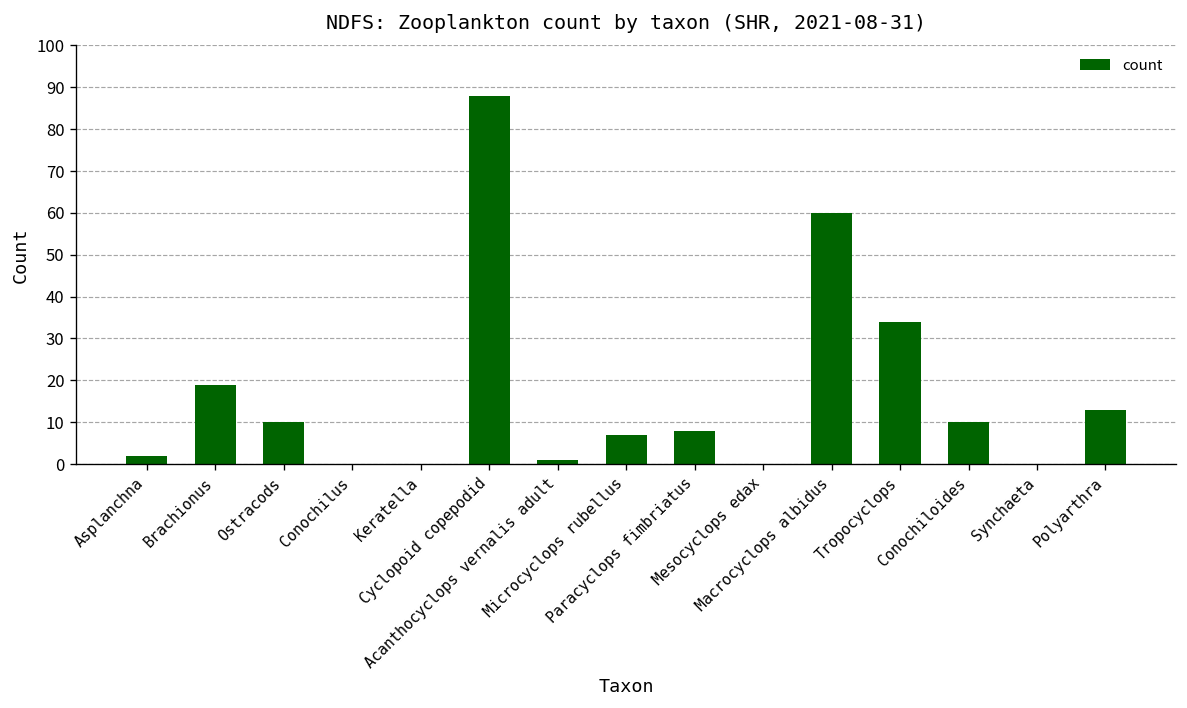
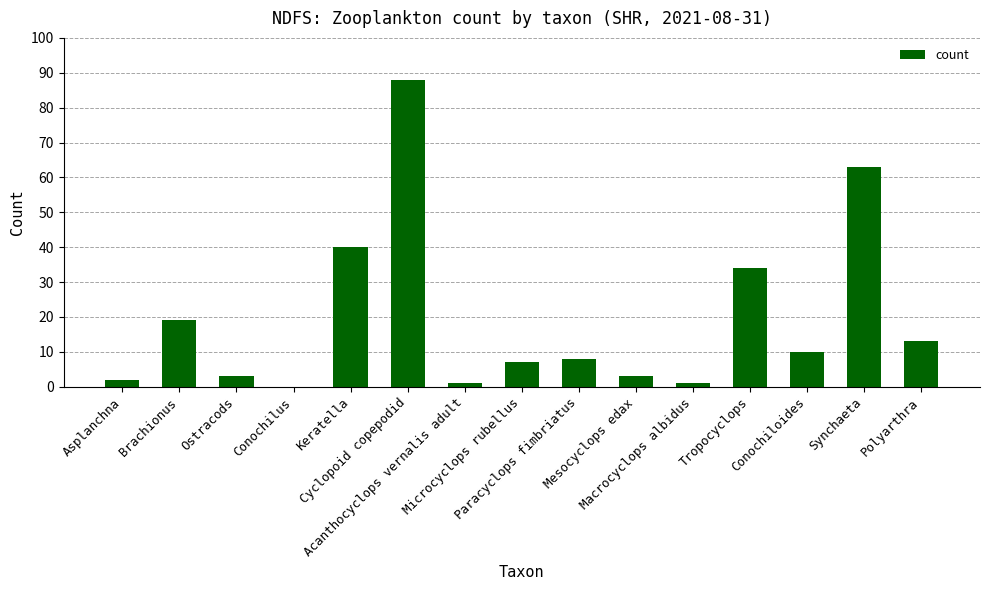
  {
    "Asplanchna": 2,
    "Brachionus": 19,
-   "Ostracods": 10,
+   "Ostracods": 3,
    "Conochilus": 0,
-   "Keratella": 0,
+   "Keratella": 40,
    "Cyclopoid copepodid": 88,
    "Acanthocyclops vernalis adult": 1,
    "Microcyclops rubellus": 7,
    "Paracyclops fimbriatus": 8,
-   "Mesocyclops edax": 0,
-   "Macrocyclops albidus": 60,
+   "Mesocyclops edax": 3,
+   "Macrocyclops albidus": 1,
    "Tropocyclops": 34,
    "Conochiloides": 10,
-   "Synchaeta": 0,
+   "Synchaeta": 63,
    "Polyarthra": 13
  }
